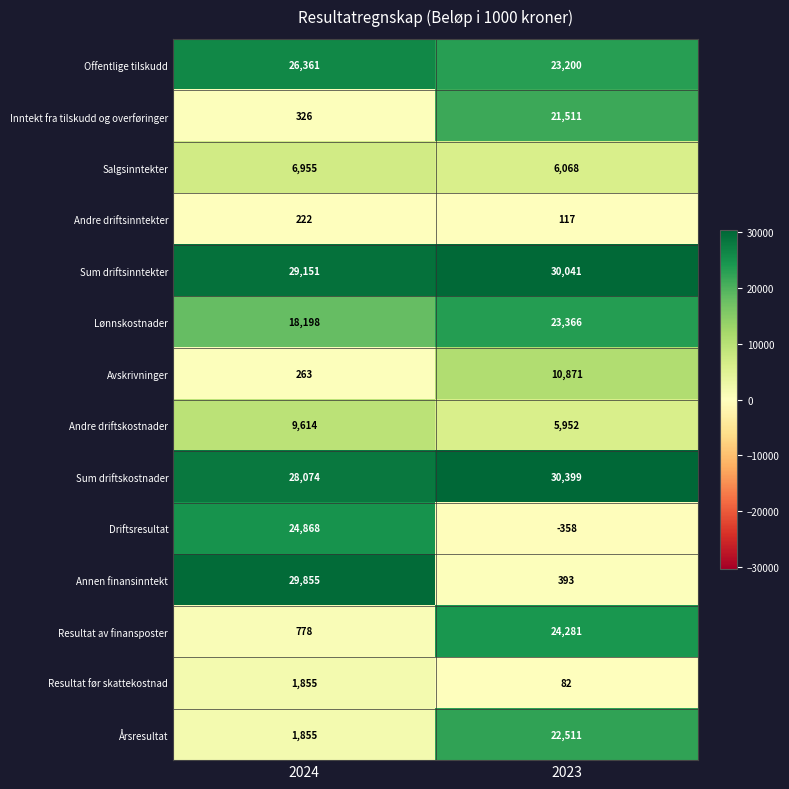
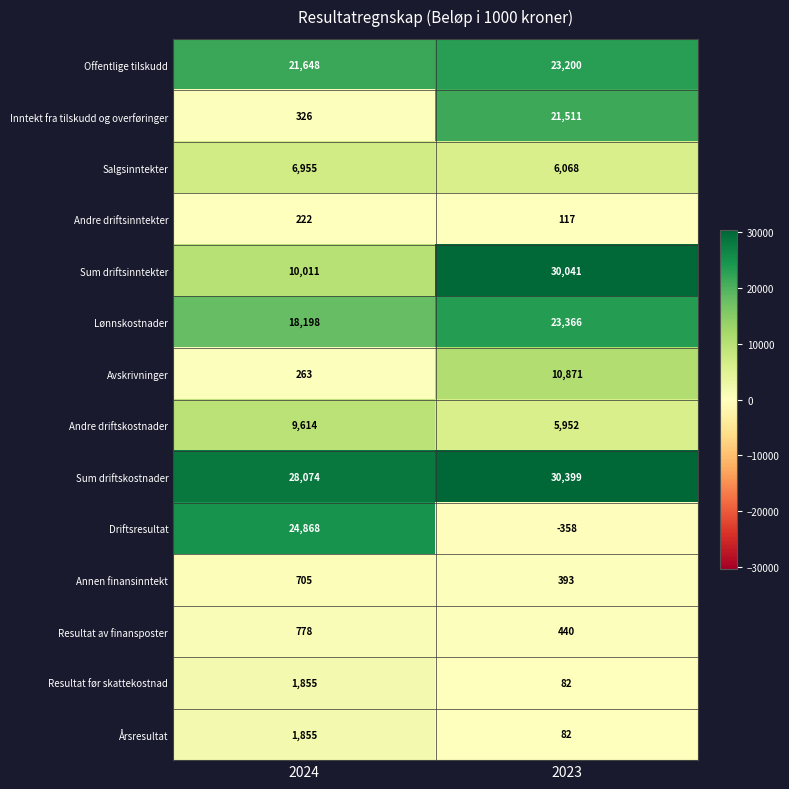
  {
    "Offentlige tilskudd": {
-     "2024": "26,361",
+     "2024": "21,648",
      "2023": "23,200"
    },
    "Inntekt fra tilskudd og overføringer": {
      "2024": "326",
      "2023": "21,511"
    },
    "Salgsinntekter": {
      "2024": "6,955",
      "2023": "6,068"
    },
    "Andre driftsinntekter": {
      "2024": "222",
      "2023": "117"
    },
    "Sum driftsinntekter": {
-     "2024": "29,151",
+     "2024": "10,011",
      "2023": "30,041"
    },
    "Lønnskostnader": {
      "2024": "18,198",
      "2023": "23,366"
    },
    "Avskrivninger": {
      "2024": "263",
      "2023": "10,871"
    },
    "Andre driftskostnader": {
      "2024": "9,614",
      "2023": "5,952"
    },
    "Sum driftskostnader": {
      "2024": "28,074",
      "2023": "30,399"
    },
    "Driftsresultat": {
      "2024": "24,868",
      "2023": "-358"
    },
    "Annen finansinntekt": {
-     "2024": "29,855",
+     "2024": "705",
      "2023": "393"
    },
    "Resultat av finansposter": {
      "2024": "778",
-     "2023": "24,281"
+     "2023": "440"
    },
    "Resultat før skattekostnad": {
      "2024": "1,855",
      "2023": "82"
    },
    "Årsresultat": {
      "2024": "1,855",
-     "2023": "22,511"
+     "2023": "82"
    }
  }
